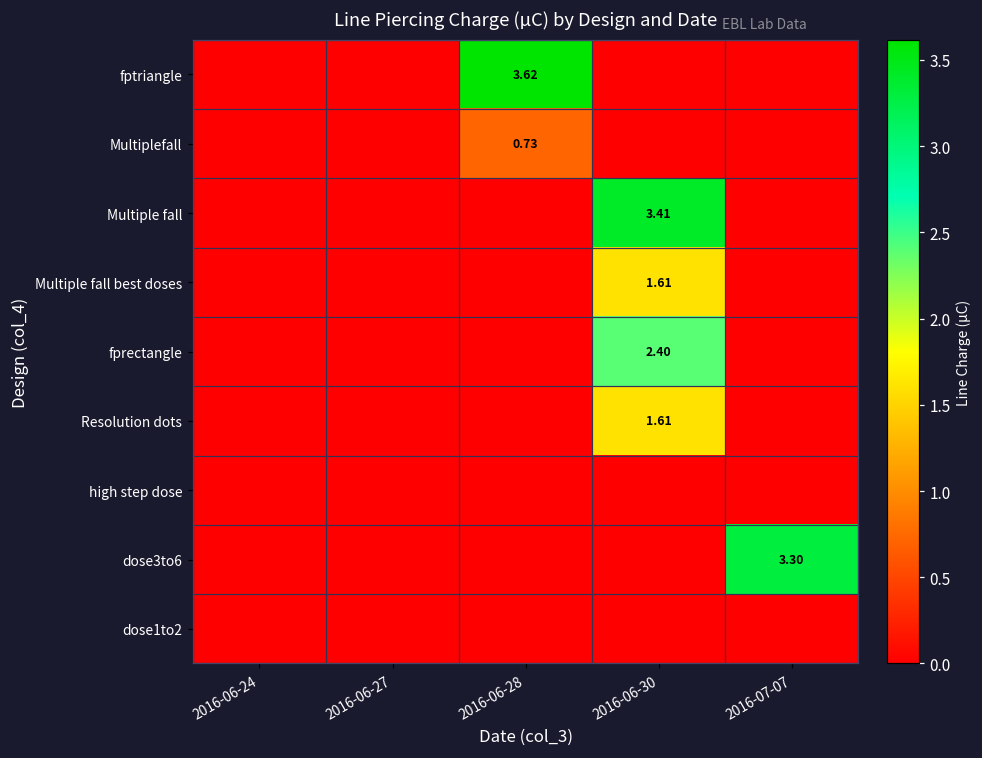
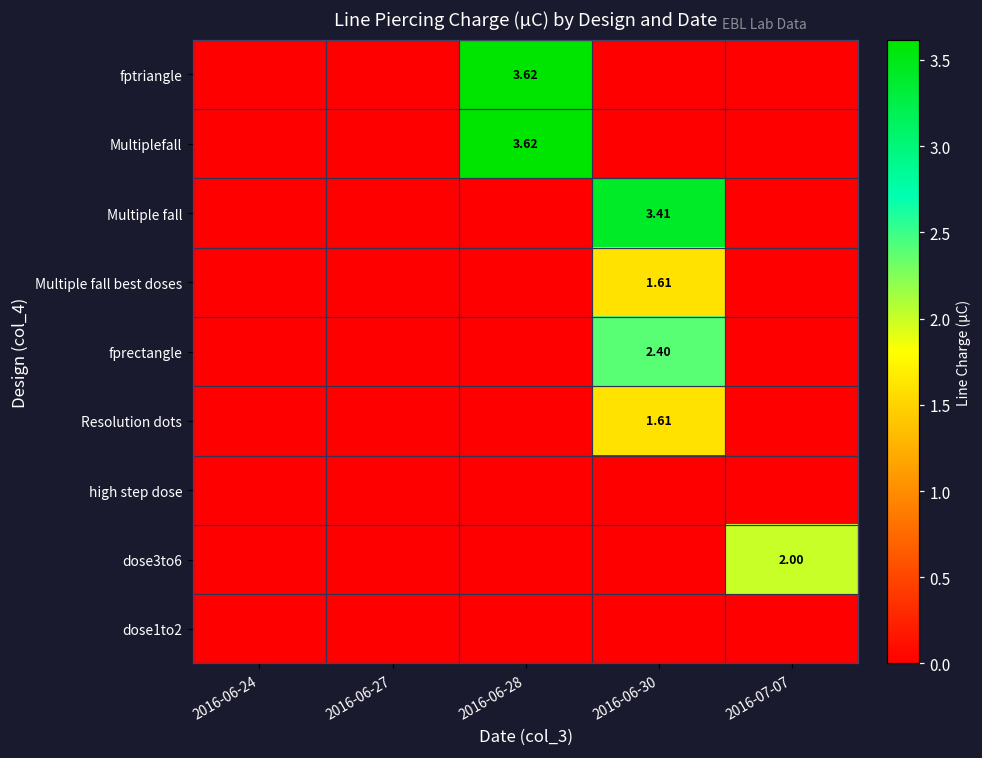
  {
    "fptriangle": {
      "2016-06-28": 3.62
    },
    "Multiplefall": {
-     "2016-06-28": 0.73
+     "2016-06-28": 3.62
    },
    "Multiple fall": {
      "2016-06-30": 3.41
    },
    "Multiple fall best doses": {
      "2016-06-30": 1.61
    },
    "fprectangle": {
      "2016-06-30": 2.40
    },
    "Resolution dots": {
      "2016-06-30": 1.61
    },
    "dose3to6": {
-     "2016-07-07": 3.30
+     "2016-07-07": 2.00
    }
  }
